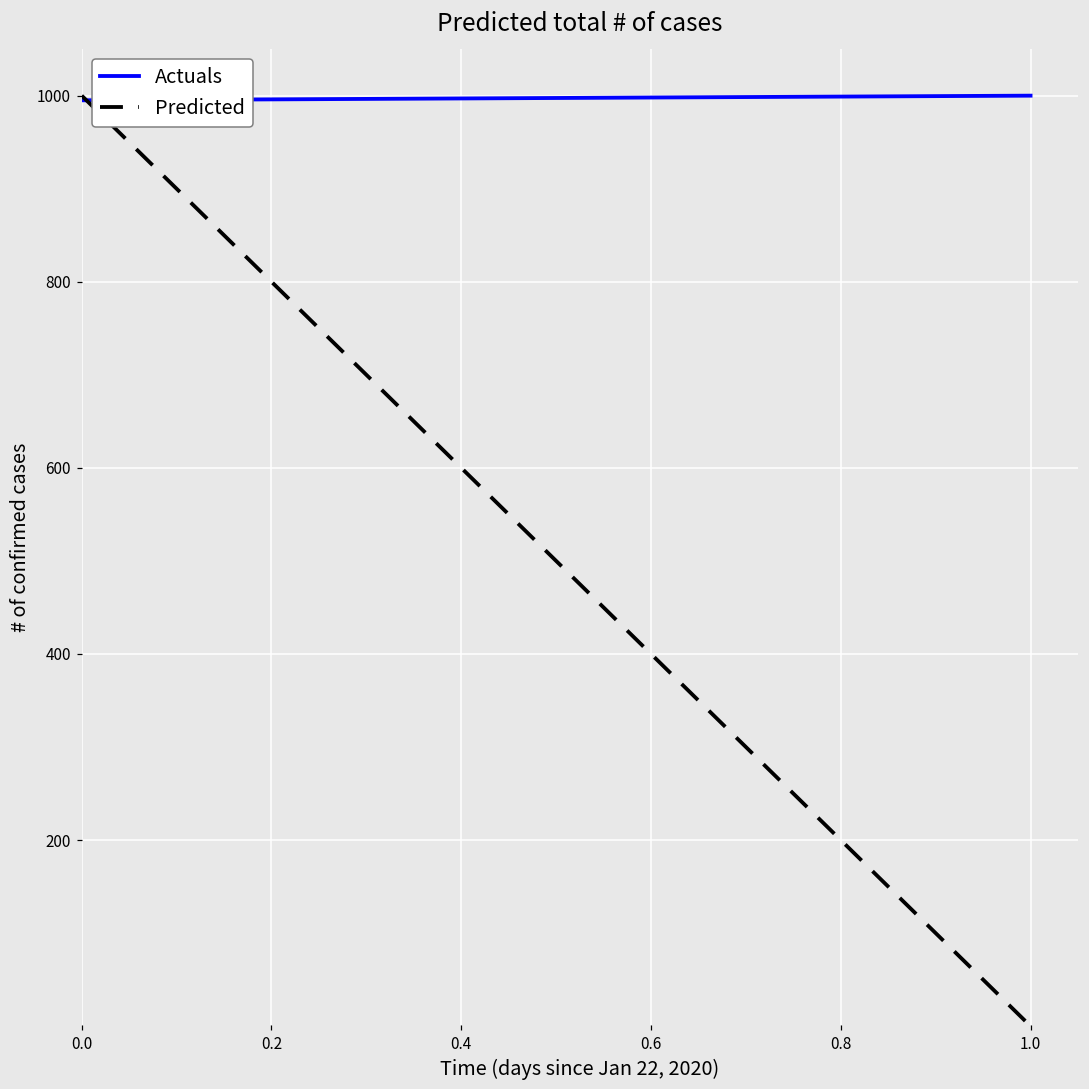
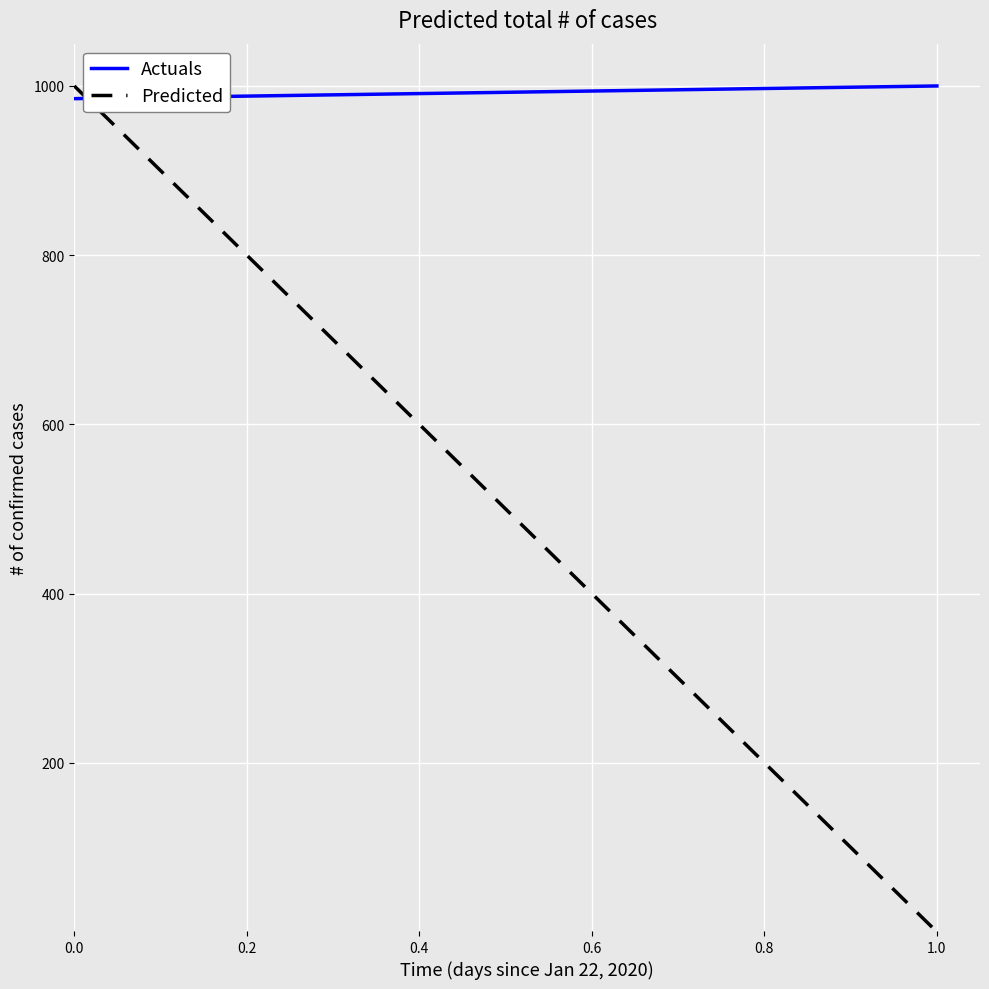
  {
    "Actuals": {
-     "0.0": 1000,
+     "0.0": 990,
      "1.0": 1000
    },
    "Predicted": {
      "0.0": 1000,
      "1.0": 0
    }
  }
